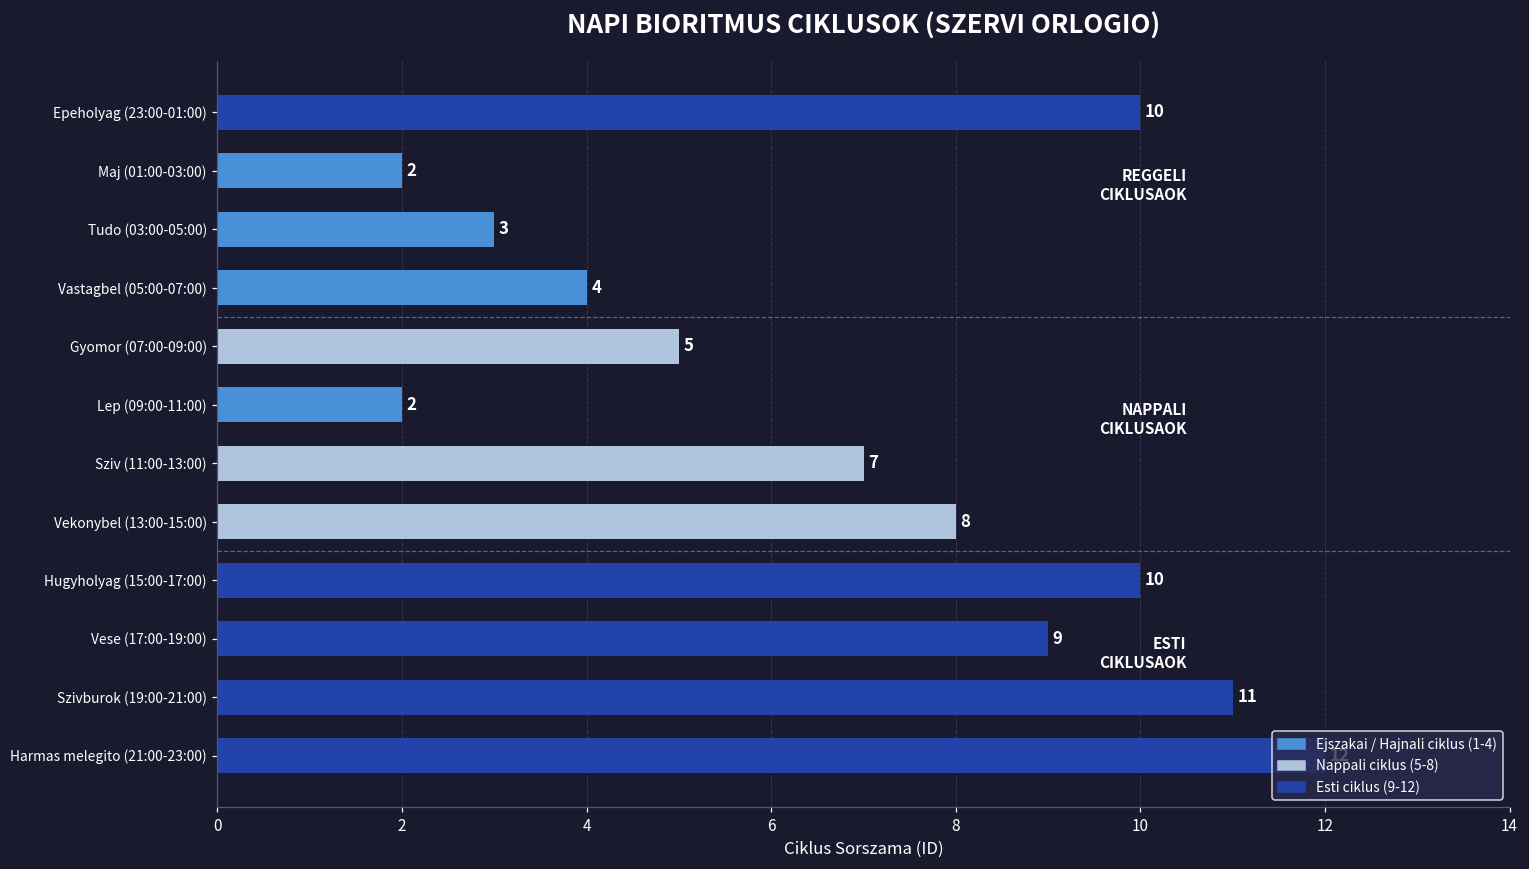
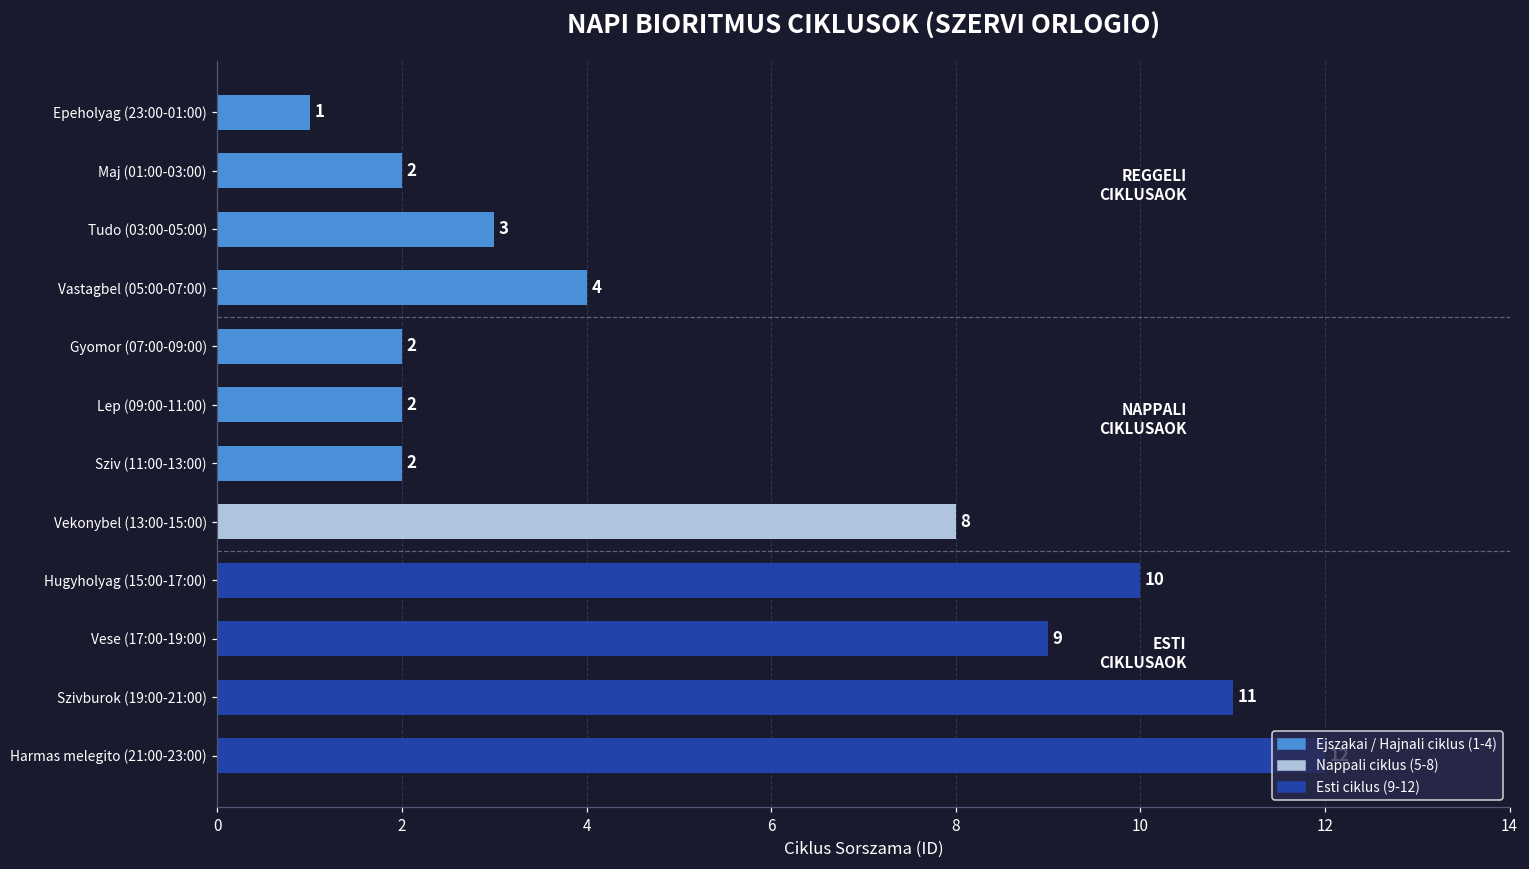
  {
-   "Epeholyag (23:00-01:00)": 10,
+   "Epeholyag (23:00-01:00)": 1,
    "Maj (01:00-03:00)": 2,
    "Tudo (03:00-05:00)": 3,
    "Vastagbel (05:00-07:00)": 4,
-   "Gyomor (07:00-09:00)": 5,
+   "Gyomor (07:00-09:00)": 2,
    "Lep (09:00-11:00)": 2,
-   "Sziv (11:00-13:00)": 7,
+   "Sziv (11:00-13:00)": 2,
    "Vekonybel (13:00-15:00)": 8,
    "Hugyholyag (15:00-17:00)": 10,
    "Vese (17:00-19:00)": 9,
    "Szivburok (19:00-21:00)": 11
  }
